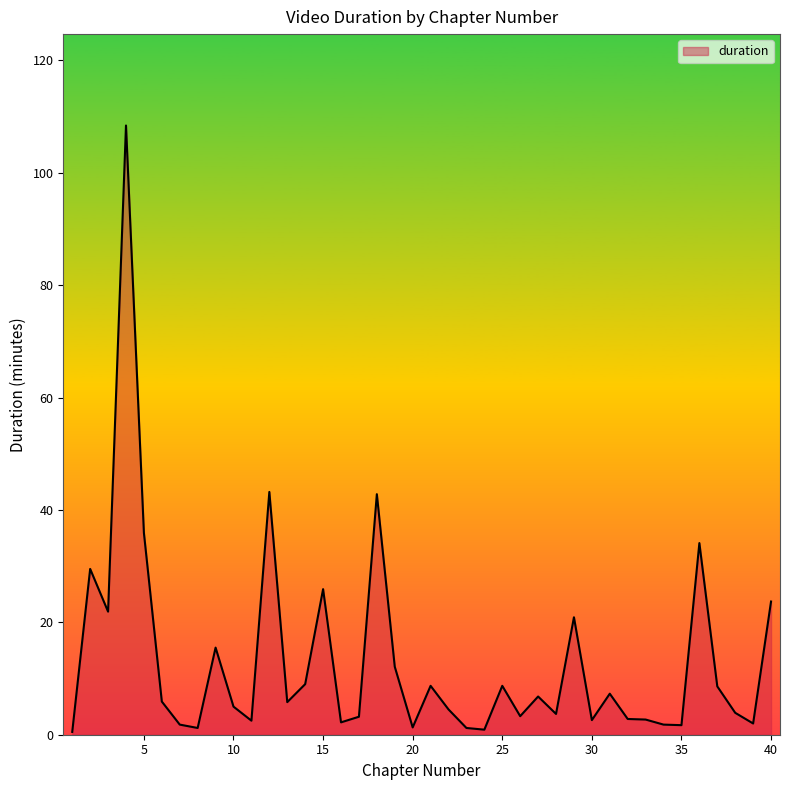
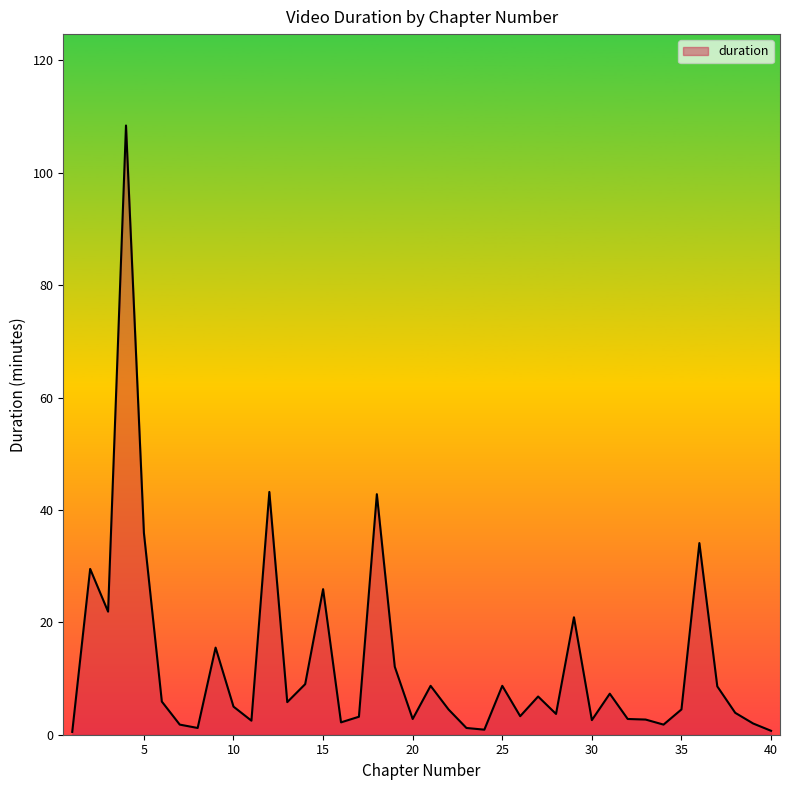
  {
    "5": 36,
    "10": 5,
    "15": 26,
-   "20": 1,
+   "20": 3,
    "25": 9,
    "30": 3,
-   "35": 2,
-   "40": 24
+   "35": 5,
+   "40": 1
  }
